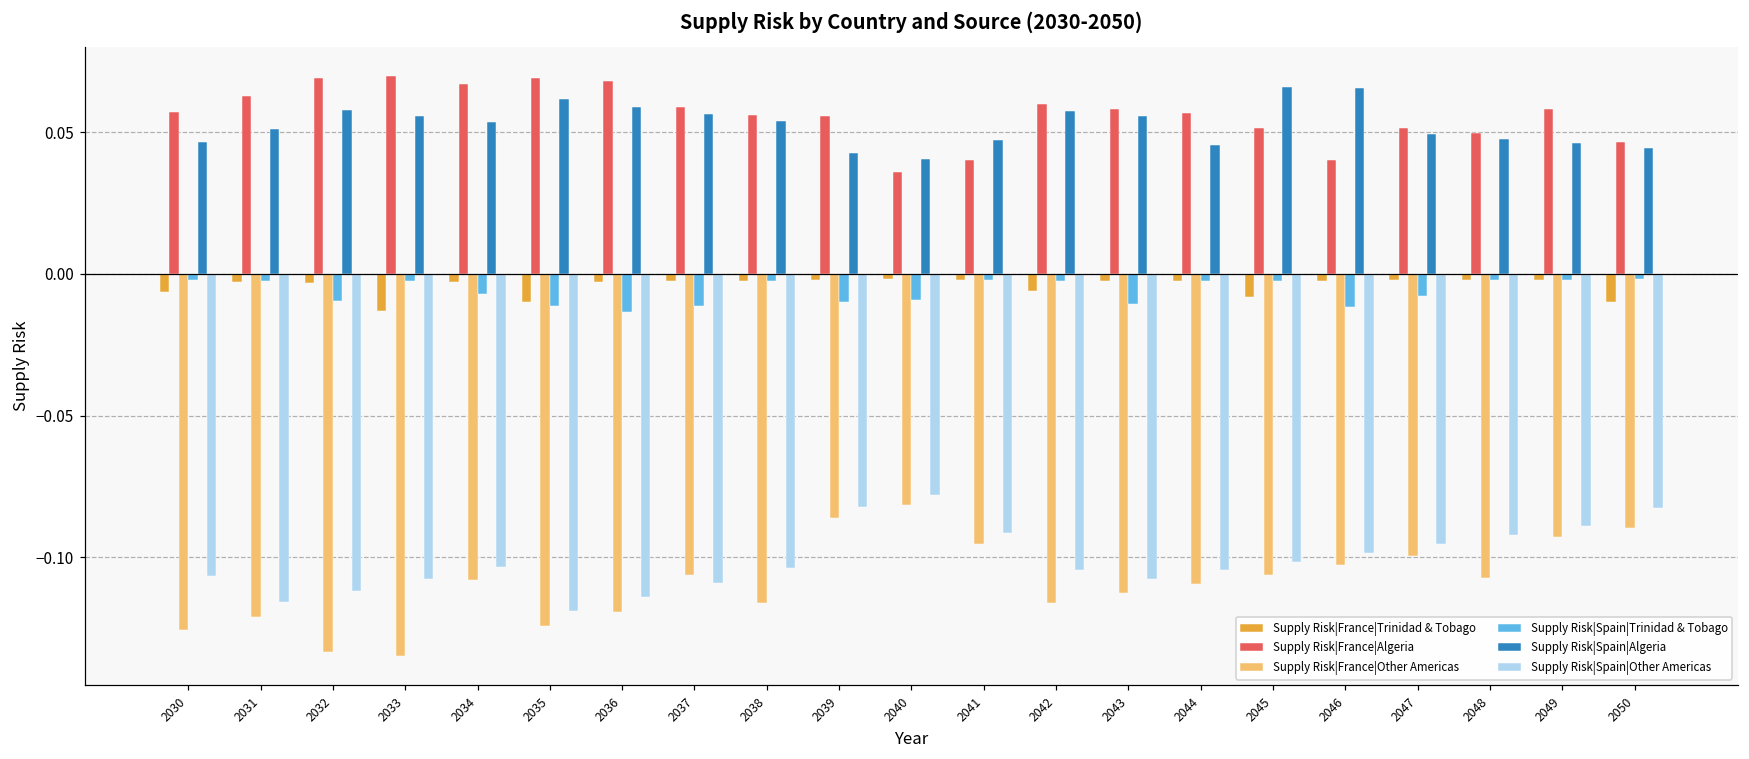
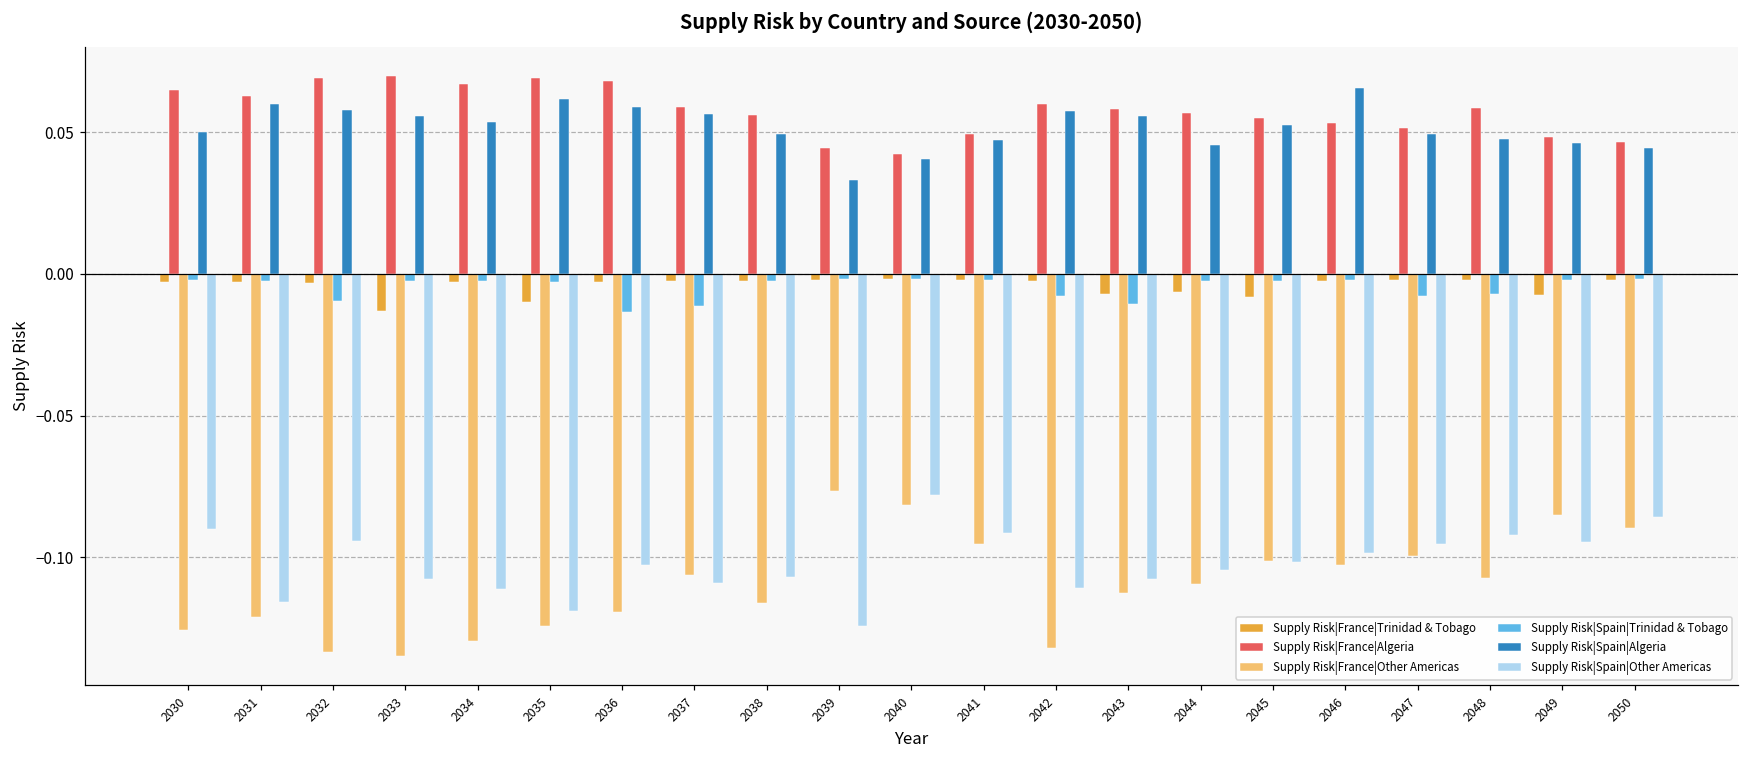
  {
    "Supply Risk|France|Trinidad & Tobago": {
-     "2030": -0.006,
+     "2030": -0.003,
      "2031": -0.003,
      "2032": -0.003,
      "2033": -0.013,
      "2034": -0.003,
      "2035": -0.010,
      "2036": -0.003,
      "2037": -0.003,
      "2038": -0.003,
      "2039": -0.002,
      "2040": -0.002,
      "2041": -0.002,
-     "2042": -0.006,
-     "2043": -0.003,
-     "2044": -0.003,
+     "2042": -0.003,
+     "2043": -0.007,
+     "2044": -0.006,
      "2045": -0.008,
      "2046": -0.002,
      "2047": -0.002,
      "2048": -0.002,
-     "2049": -0.002,
-     "2050": -0.010
+     "2049": -0.008,
+     "2050": -0.002
    },
    "Supply Risk|France|Algeria": {
-     "2030": 0.057,
+     "2030": 0.065,
      "2031": 0.063,
      "2032": 0.069,
      "2033": 0.070,
      "2034": 0.067,
      "2035": 0.069,
      "2036": 0.068,
      "2037": 0.059,
      "2038": 0.056,
-     "2039": 0.056,
-     "2040": 0.036,
-     "2041": 0.040,
+     "2039": 0.045,
+     "2040": 0.042,
+     "2041": 0.049,
      "2042": 0.060,
      "2043": 0.058,
      "2044": 0.057,
-     "2045": 0.052,
-     "2046": 0.040,
+     "2045": 0.055,
+     "2046": 0.053,
      "2047": 0.051,
-     "2048": 0.050,
-     "2049": 0.058,
+     "2048": 0.058,
+     "2049": 0.048,
      "2050": 0.046
    },
    "Supply Risk|France|Other Americas": {
      "2030": -0.126,
      "2031": -0.121,
      "2032": -0.133,
      "2033": -0.135,
-     "2034": -0.108,
+     "2034": -0.130,
      "2035": -0.124,
      "2036": -0.119,
      "2037": -0.106,
      "2038": -0.116,
-     "2039": -0.086,
+     "2039": -0.076,
      "2040": -0.082,
      "2041": -0.095,
-     "2042": -0.116,
+     "2042": -0.132,
      "2043": -0.113,
      "2044": -0.109,
-     "2045": -0.106,
+     "2045": -0.101,
      "2046": -0.103,
      "2047": -0.099,
      "2048": -0.107,
-     "2049": -0.093,
+     "2049": -0.085,
      "2050": -0.090
    },
    "Supply Risk|Spain|Trinidad & Tobago": {
      "2030": -0.002,
      "2031": -0.003,
      "2032": -0.010,
      "2033": -0.003,
-     "2034": -0.007,
-     "2035": -0.011,
+     "2034": -0.002,
+     "2035": -0.003,
      "2036": -0.013,
      "2037": -0.011,
      "2038": -0.002,
-     "2039": -0.010,
-     "2040": -0.009,
+     "2039": -0.002,
+     "2040": -0.002,
      "2041": -0.002,
-     "2042": -0.003,
+     "2042": -0.008,
      "2043": -0.011,
      "2044": -0.002,
      "2045": -0.002,
-     "2046": -0.012,
+     "2046": -0.002,
      "2047": -0.008,
-     "2048": -0.002,
+     "2048": -0.007,
      "2049": -0.002,
      "2050": -0.002
    },
    "Supply Risk|Spain|Algeria": {
-     "2030": 0.047,
-     "2031": 0.051,
+     "2030": 0.050,
+     "2031": 0.060,
      "2032": 0.058,
      "2033": 0.056,
      "2034": 0.053,
      "2035": 0.062,
      "2036": 0.059,
      "2037": 0.056,
-     "2038": 0.054,
-     "2039": 0.043,
+     "2038": 0.049,
+     "2039": 0.033,
      "2040": 0.040,
      "2041": 0.047,
      "2042": 0.057,
      "2043": 0.056,
      "2044": 0.045,
-     "2045": 0.066,
+     "2045": 0.052,
      "2046": 0.065,
      "2047": 0.049,
      "2048": 0.048,
      "2049": 0.046,
      "2050": 0.044
    },
    "Supply Risk|Spain|Other Americas": {
-     "2030": -0.106,
+     "2030": -0.090,
      "2031": -0.116,
-     "2032": -0.112,
+     "2032": -0.094,
      "2033": -0.108,
-     "2034": -0.103,
+     "2034": -0.111,
      "2035": -0.119,
-     "2036": -0.114,
+     "2036": -0.103,
      "2037": -0.109,
-     "2038": -0.104,
-     "2039": -0.082,
+     "2038": -0.107,
+     "2039": -0.124,
      "2040": -0.078,
      "2041": -0.091,
-     "2042": -0.104,
+     "2042": -0.111,
      "2043": -0.108,
      "2044": -0.105,
      "2045": -0.101,
      "2046": -0.098,
      "2047": -0.095,
      "2048": -0.092,
-     "2049": -0.089,
-     "2050": -0.083
+     "2049": -0.095,
+     "2050": -0.086
    }
  }
